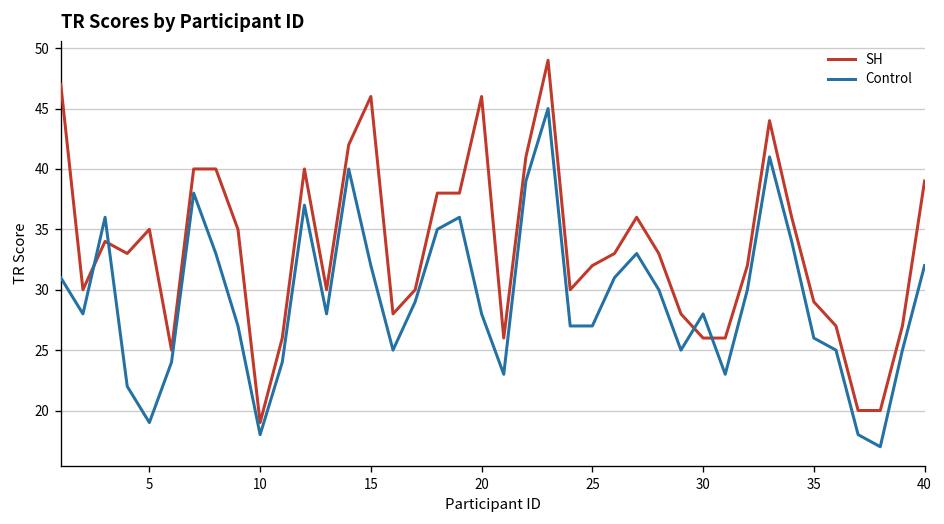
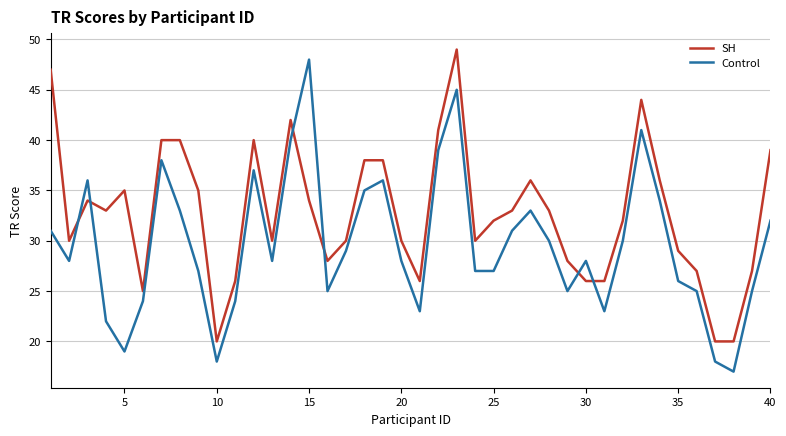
  {
    "SH": {
      "5": 35,
-     "10": 19,
-     "15": 46,
-     "20": 46,
+     "10": 20,
+     "15": 34,
+     "20": 30,
      "25": 32,
      "30": 26,
      "35": 29,
      "40": 39
    },
    "Control": {
      "5": 19,
      "10": 18,
-     "15": 32,
+     "15": 48,
      "20": 28,
      "25": 27,
      "30": 28,
      "35": 26,
      "40": 32
    }
  }
